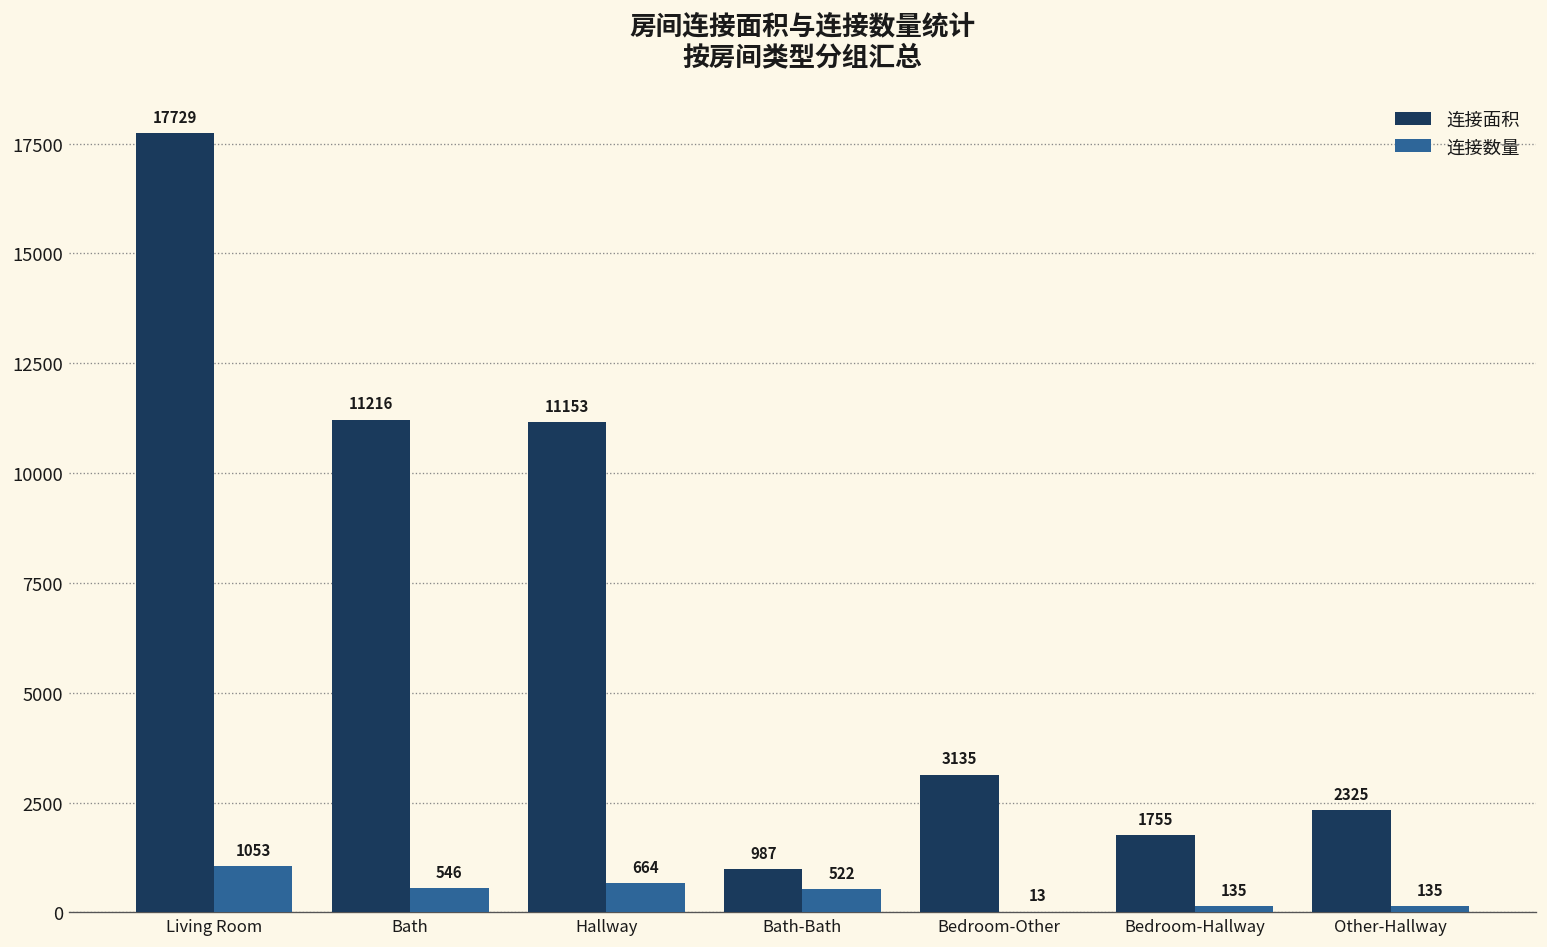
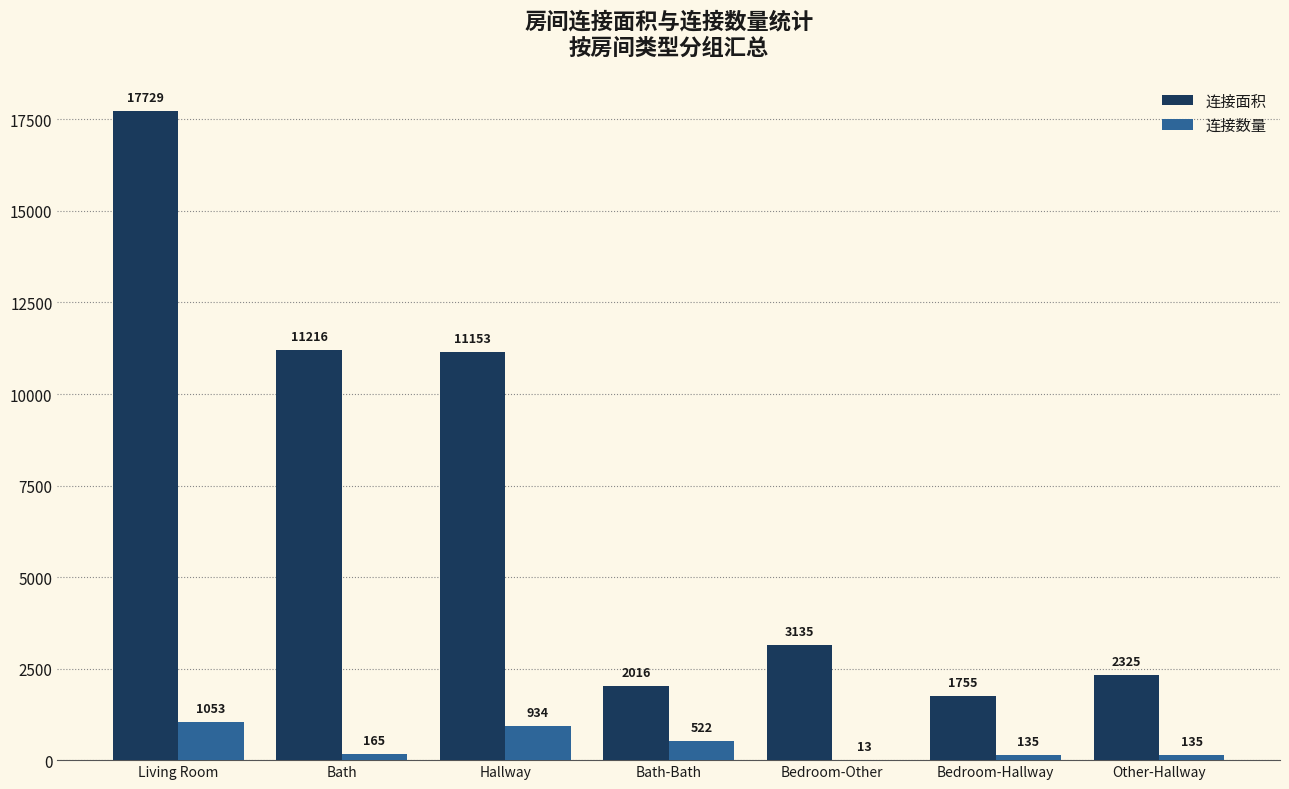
  {
    "连接面积": {
      "Living Room": 17729,
      "Bath": 11216,
      "Hallway": 11153,
-     "Bath-Bath": 987,
+     "Bath-Bath": 2016,
      "Bedroom-Other": 3135,
      "Bedroom-Hallway": 1755,
      "Other-Hallway": 2325
    },
    "连接数量": {
      "Living Room": 1053,
-     "Bath": 546,
-     "Hallway": 664,
+     "Bath": 165,
+     "Hallway": 934,
      "Bath-Bath": 522,
      "Bedroom-Other": 13,
      "Bedroom-Hallway": 135,
      "Other-Hallway": 135
    }
  }
